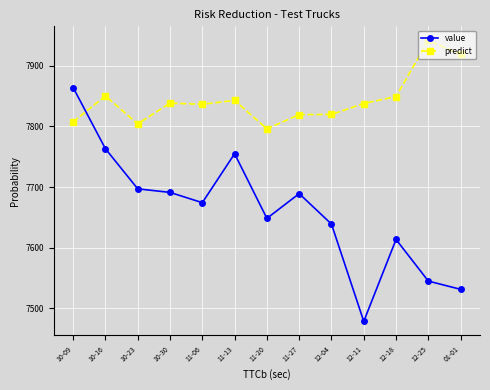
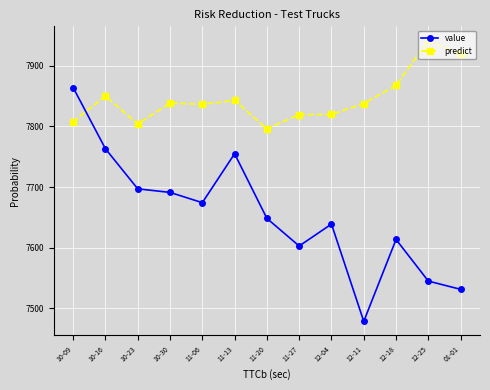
  {
    "value": {
      "10-09": 7860,
      "10-16": 7760,
      "10-23": 7700,
      "10-30": 7690,
      "11-06": 7670,
      "11-13": 7750,
      "11-20": 7650,
-     "11-27": 7690,
+     "11-27": 7600,
      "12-04": 7640,
      "12-11": 7480,
      "12-18": 7610,
      "12-25": 7550,
      "01-01": 7530
    },
    "predict": {
      "10-09": 7810,
      "10-16": 7850,
      "10-23": 7800,
      "10-30": 7840,
      "11-06": 7840,
      "11-13": 7840,
      "11-20": 7800,
      "11-27": 7820,
      "12-04": 7820,
      "12-11": 7840,
-     "12-18": 7850
+     "12-18": 7870
    }
  }
